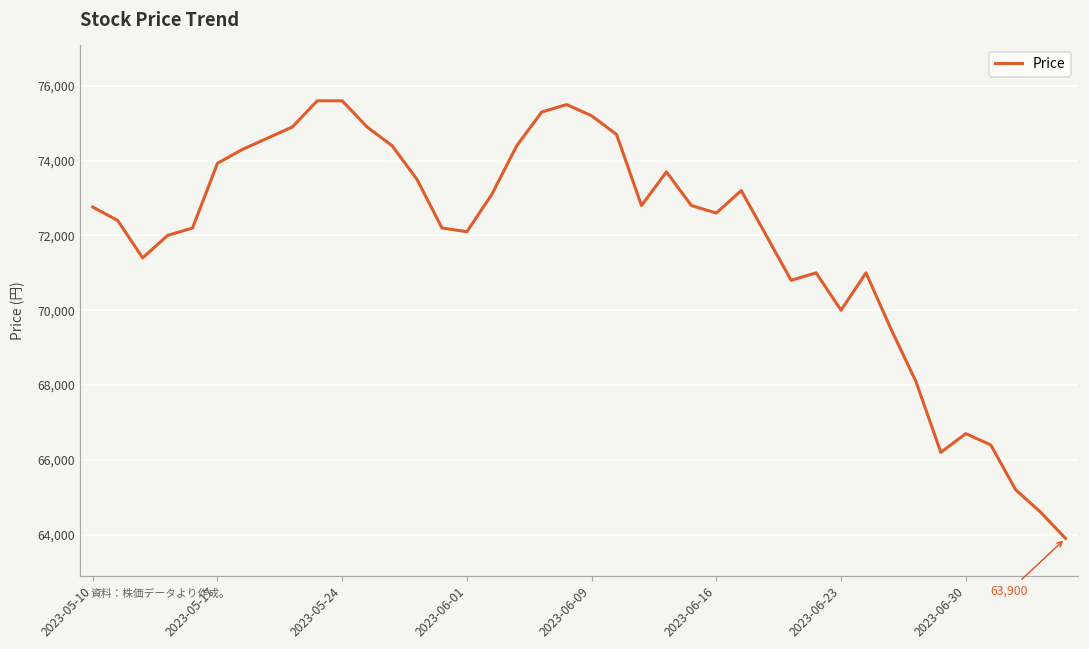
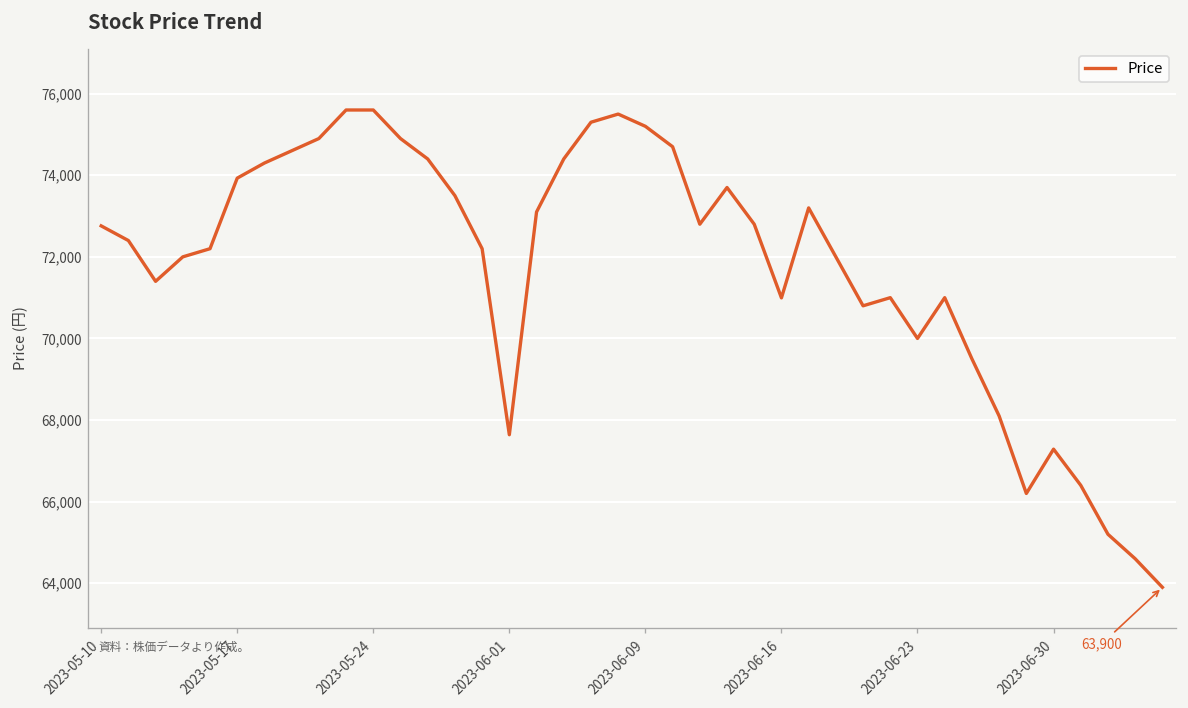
  {
    "2023-05-10": "72,800",
    "2023-05-17": "73,900",
    "2023-05-24": "75,600",
-   "2023-06-01": "72,100",
+   "2023-06-01": "67,600",
    "2023-06-09": "75,200",
-   "2023-06-16": "72,600",
+   "2023-06-16": "71,000",
    "2023-06-23": "70,000",
-   "2023-06-30": "66,700"
+   "2023-06-30": "67,300"
  }
